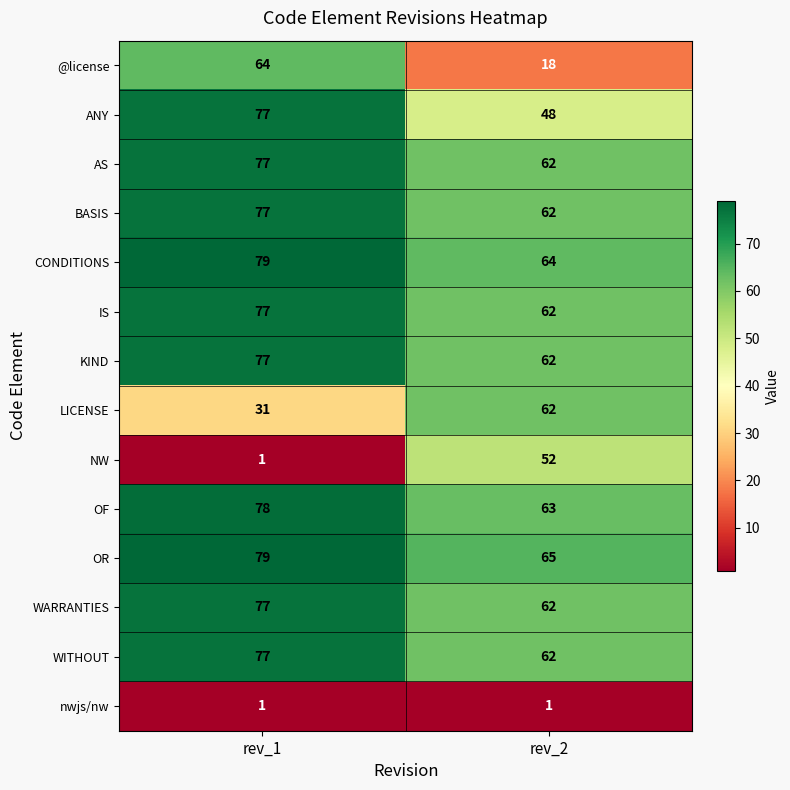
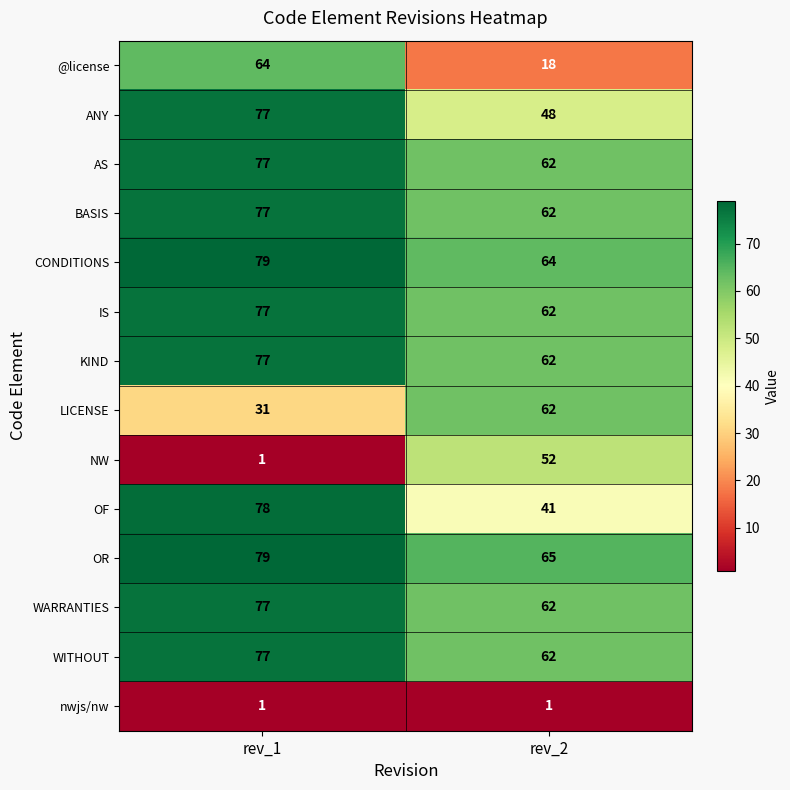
  {
    "@license": {
      "rev_1": 64,
      "rev_2": 18
    },
    "ANY": {
      "rev_1": 77,
      "rev_2": 48
    },
    "AS": {
      "rev_1": 77,
      "rev_2": 62
    },
    "BASIS": {
      "rev_1": 77,
      "rev_2": 62
    },
    "CONDITIONS": {
      "rev_1": 79,
      "rev_2": 64
    },
    "IS": {
      "rev_1": 77,
      "rev_2": 62
    },
    "KIND": {
      "rev_1": 77,
      "rev_2": 62
    },
    "LICENSE": {
      "rev_1": 31,
      "rev_2": 62
    },
    "NW": {
      "rev_1": 1,
      "rev_2": 52
    },
    "OF": {
      "rev_1": 78,
-     "rev_2": 63
+     "rev_2": 41
    },
    "OR": {
      "rev_1": 79,
      "rev_2": 65
    },
    "WARRANTIES": {
      "rev_1": 77,
      "rev_2": 62
    },
    "WITHOUT": {
      "rev_1": 77,
      "rev_2": 62
    },
    "nwjs/nw": {
      "rev_1": 1,
      "rev_2": 1
    }
  }
